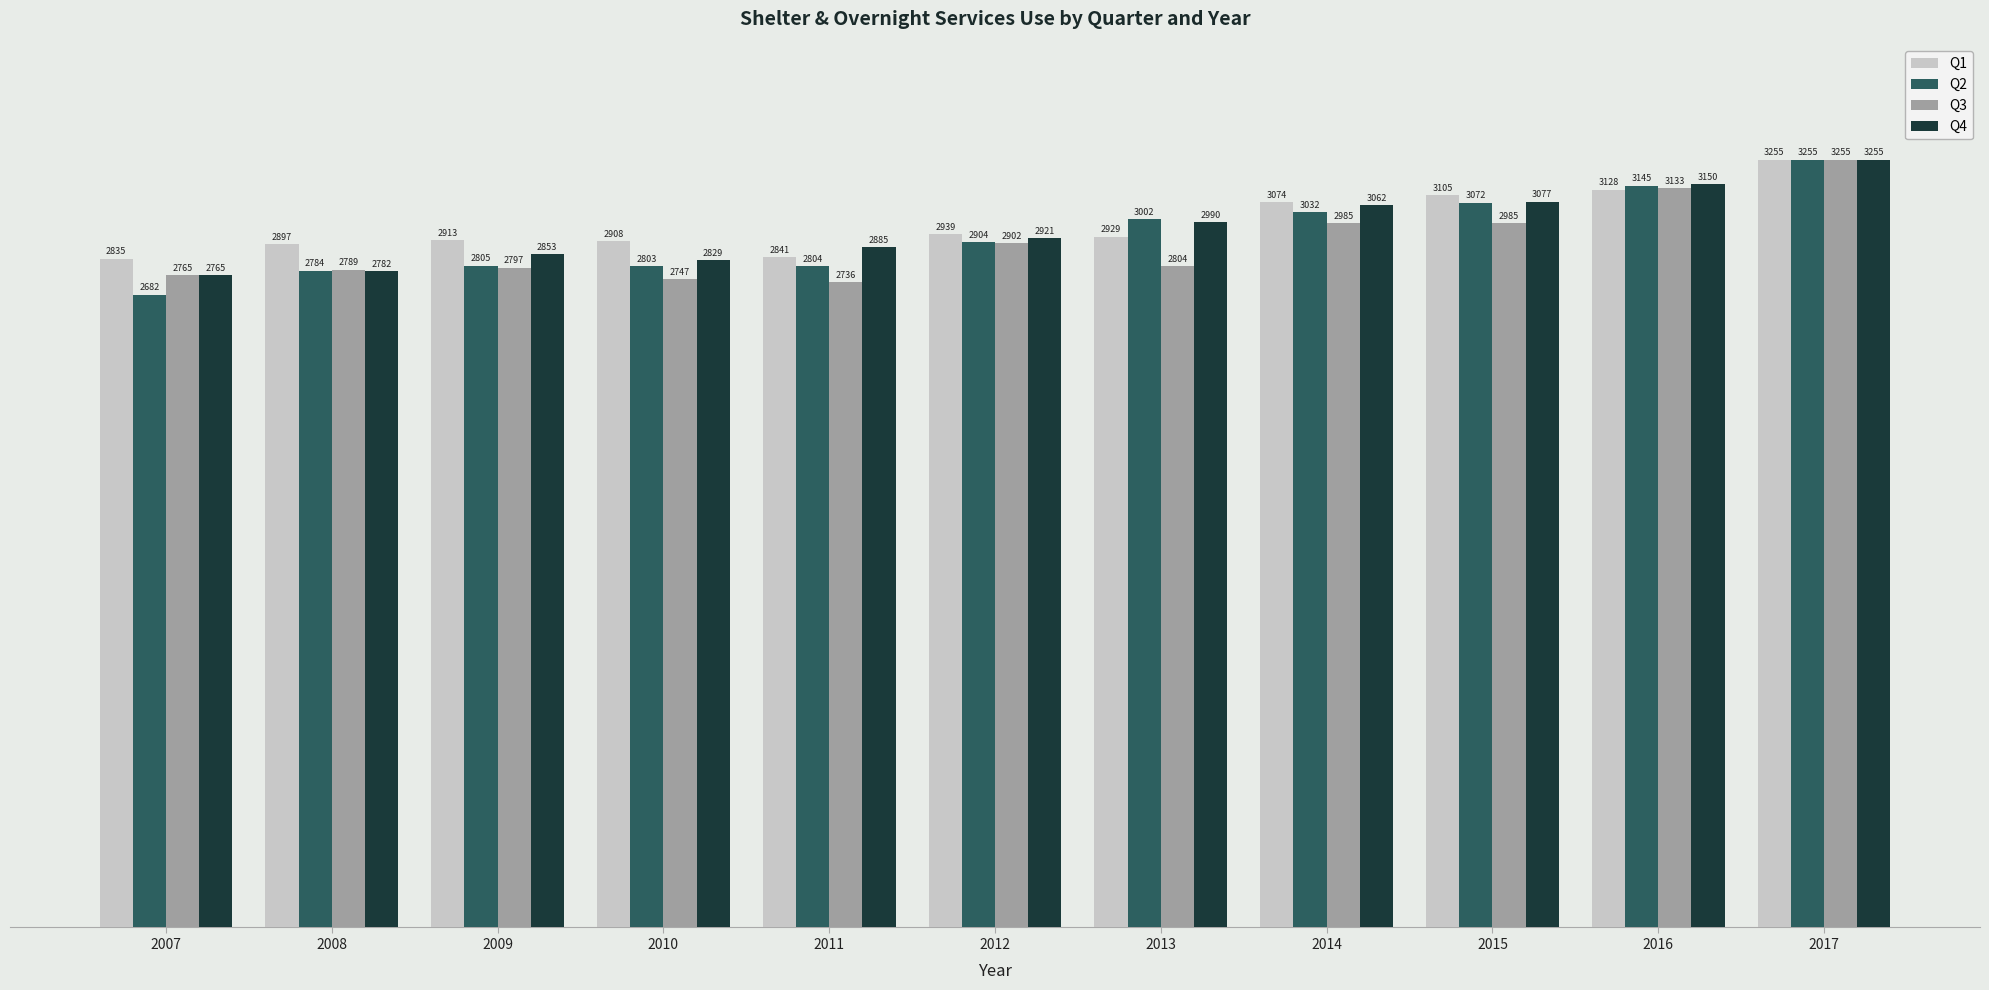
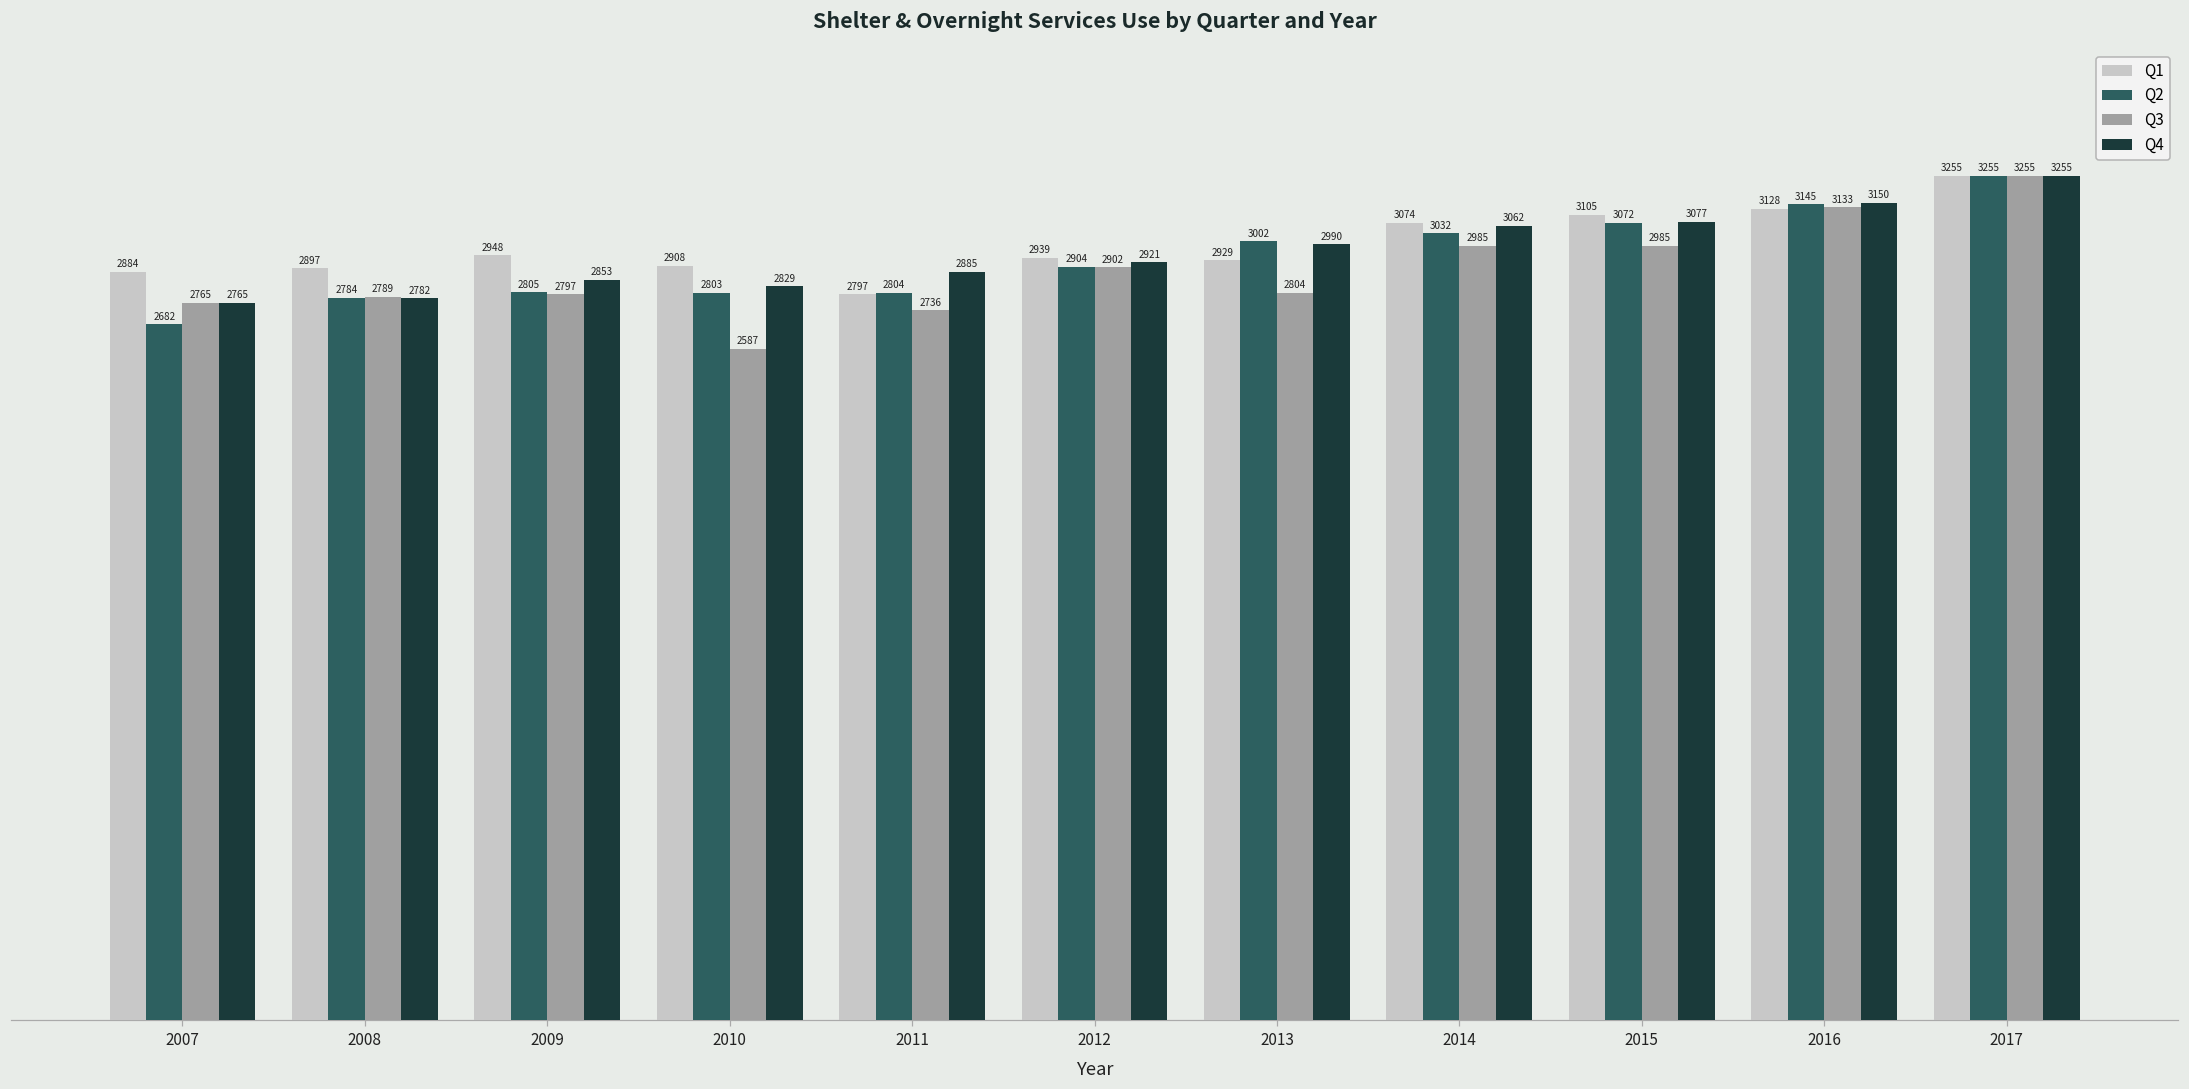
  {
    "Q1": {
-     "2007": 2835,
+     "2007": 2884,
      "2008": 2897,
-     "2009": 2913,
+     "2009": 2948,
      "2010": 2908,
-     "2011": 2841,
+     "2011": 2797,
      "2012": 2939,
      "2013": 2929,
      "2014": 3074,
      "2015": 3105,
      "2016": 3128,
      "2017": 3255
    },
    "Q3": {
      "2007": 2765,
      "2008": 2789,
      "2009": 2797,
-     "2010": 2747,
+     "2010": 2587,
      "2011": 2736,
      "2012": 2902,
      "2013": 2804,
      "2014": 2985,
      "2015": 2985,
      "2016": 3133,
      "2017": 3255
    }
  }
